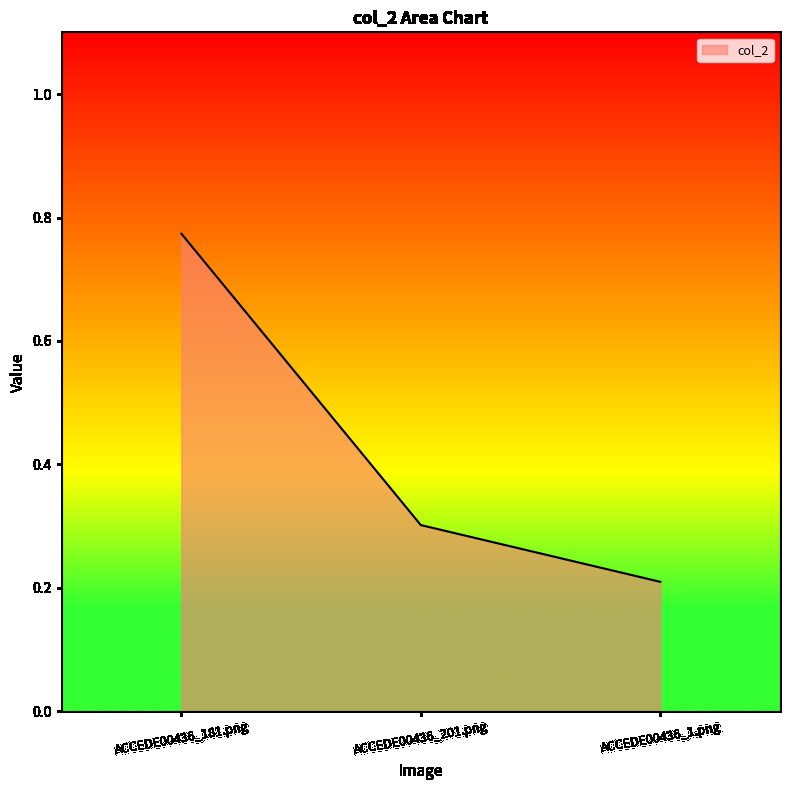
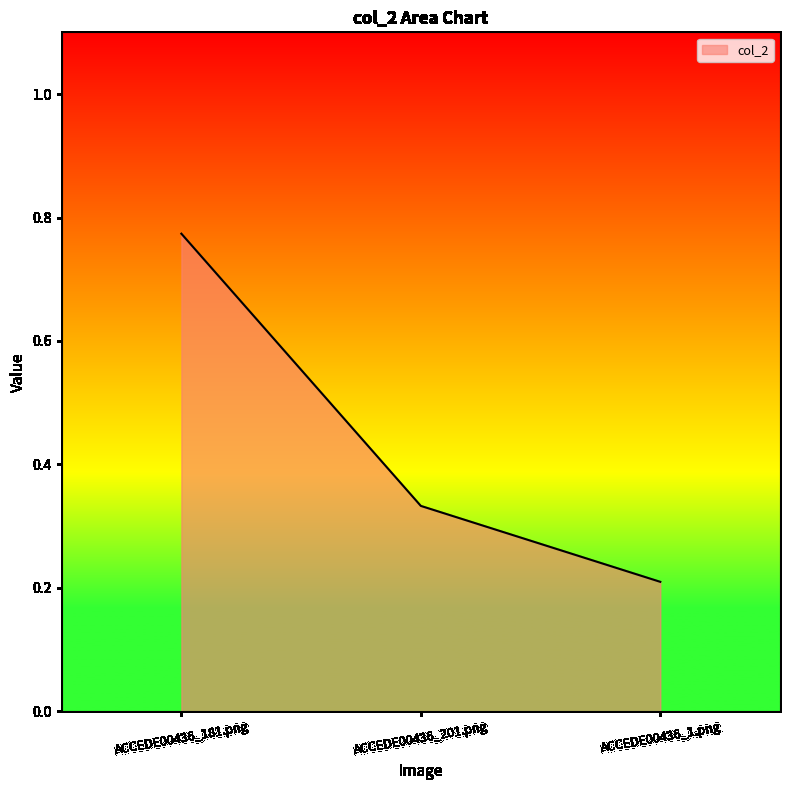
  {
    "ACCEDE00436_181.png": 0.77,
-   "ACCEDE00436_201.png": 0.30,
+   "ACCEDE00436_201.png": 0.33,
    "ACCEDE00436_1.png": 0.21
  }
